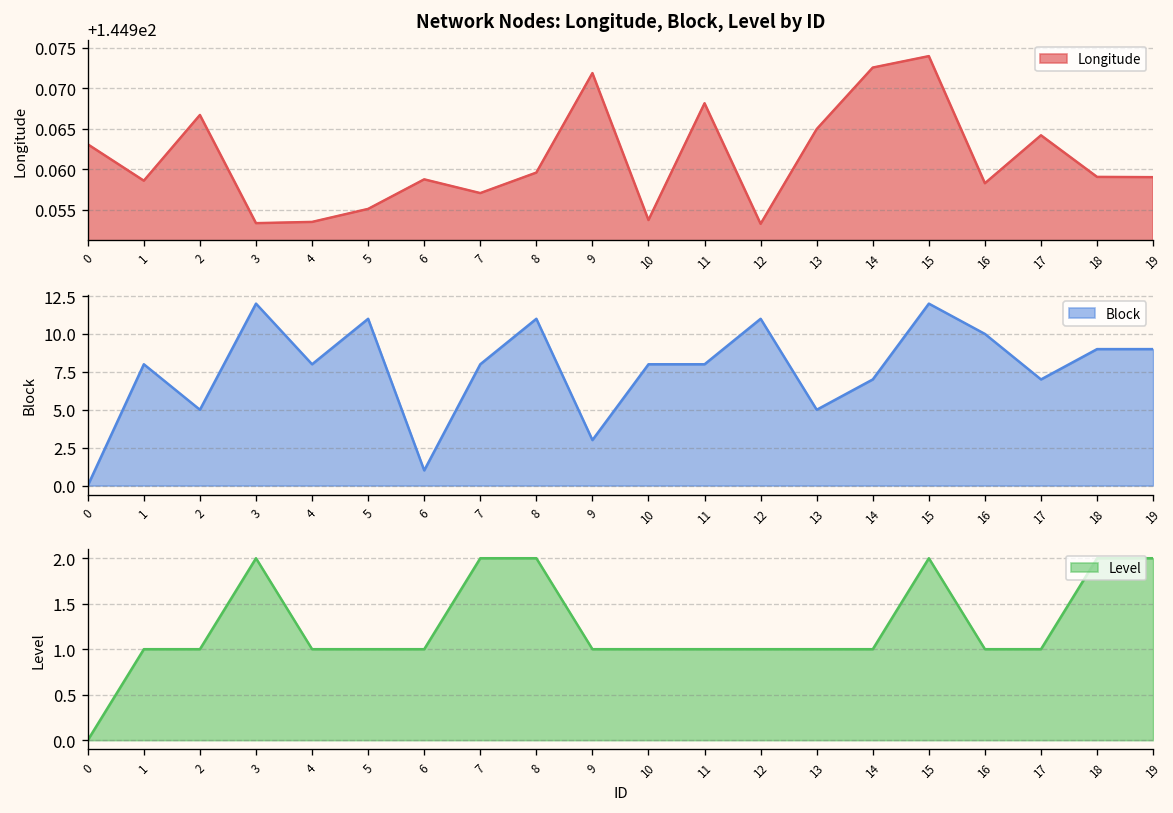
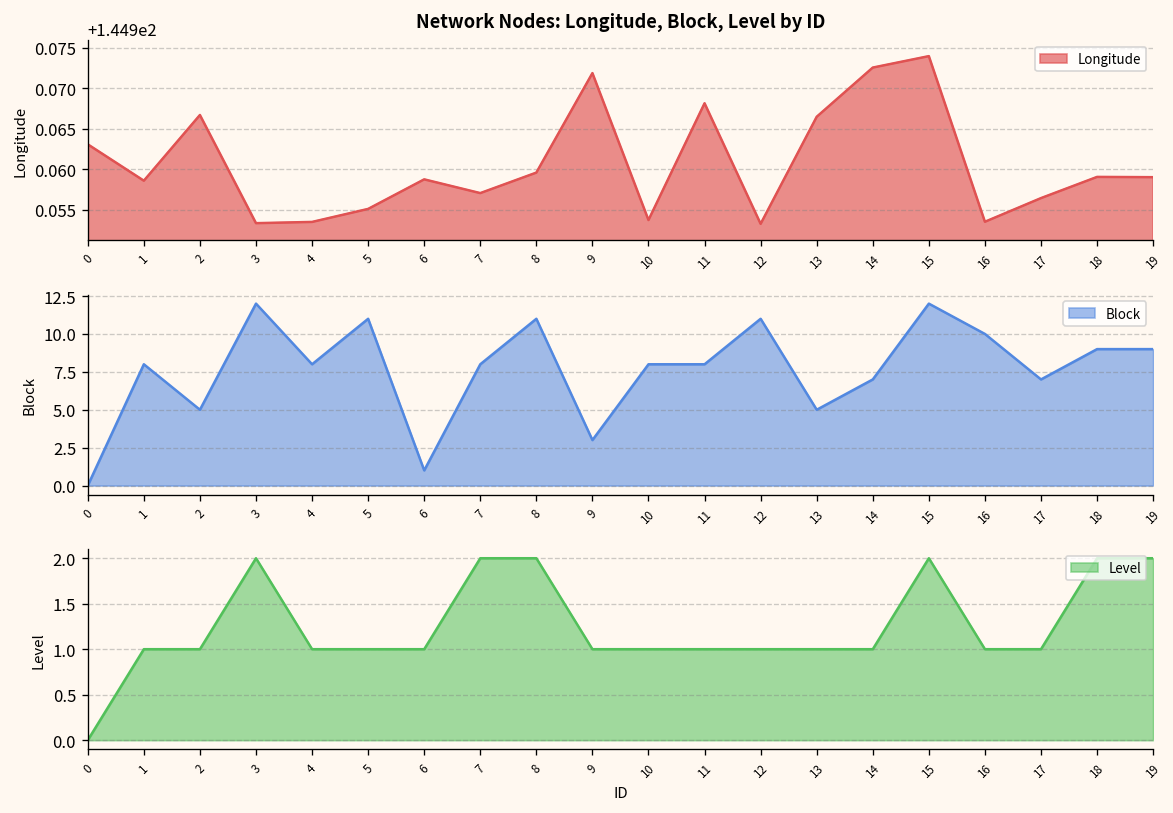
  {
    "Network Nodes: Longitude, Block, Level by ID": {
      "0": 144.963,
      "1": 144.959,
      "2": 144.967,
      "3": 144.953,
      "4": 144.954,
      "5": 144.955,
      "6": 144.959,
      "7": 144.957,
      "8": 144.960,
      "9": 144.972,
      "10": 144.954,
      "11": 144.968,
      "12": 144.953,
-     "13": 144.965,
+     "13": 144.967,
      "14": 144.973,
      "15": 144.974,
-     "16": 144.958,
-     "17": 144.964,
+     "16": 144.954,
+     "17": 144.956,
      "18": 144.959,
      "19": 144.959
    }
  }
